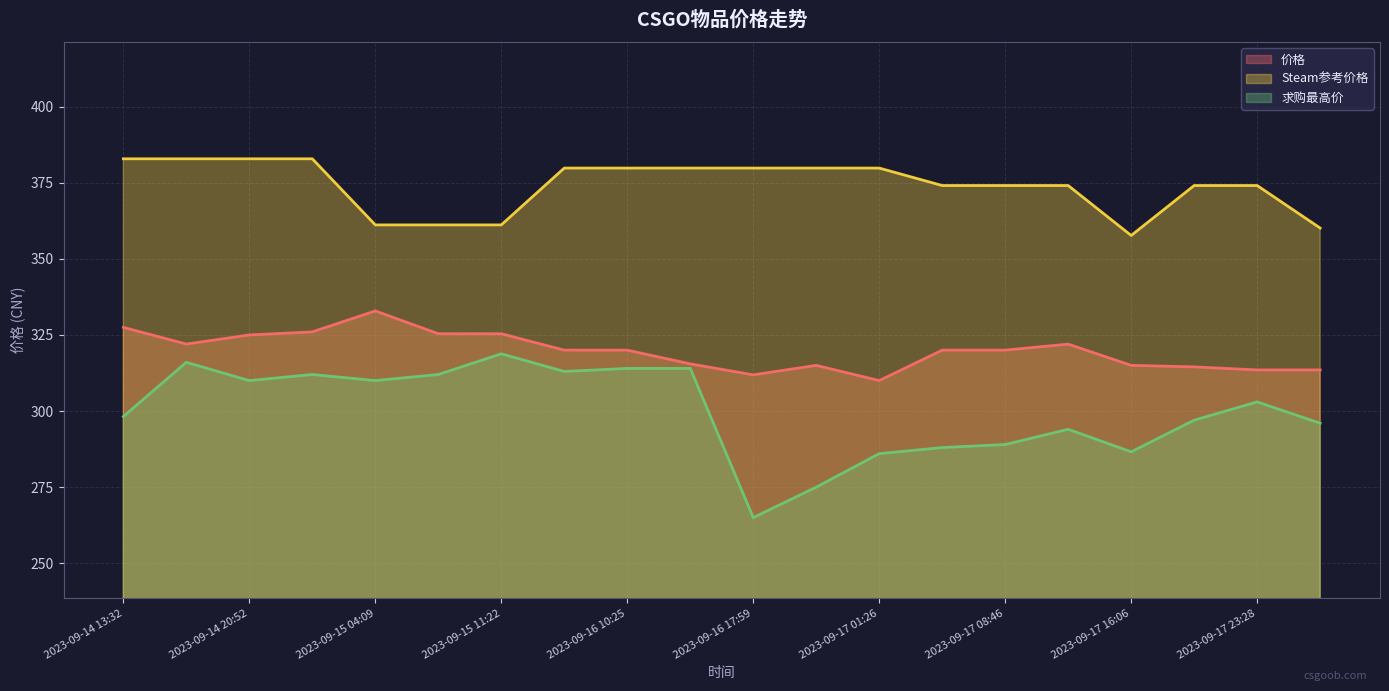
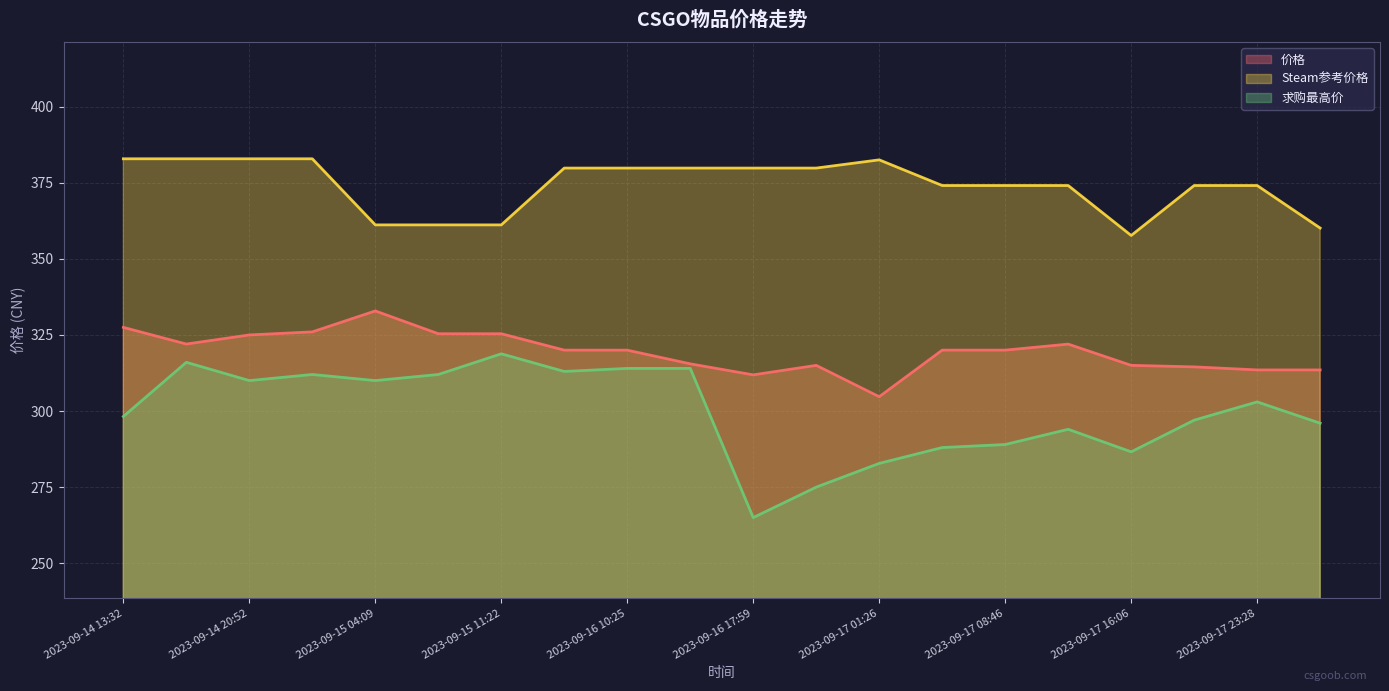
  {
    "价格": {
      "2023-09-14 13:32": 327,
      "2023-09-14 20:52": 325,
      "2023-09-15 04:09": 333,
      "2023-09-15 11:22": 325,
      "2023-09-16 10:25": 320,
      "2023-09-16 17:59": 312,
-     "2023-09-17 01:26": 310,
+     "2023-09-17 01:26": 305,
      "2023-09-17 08:46": 320,
      "2023-09-17 16:06": 315,
      "2023-09-17 23:28": 314
    },
    "Steam参考价格": {
      "2023-09-14 13:32": 383,
      "2023-09-14 20:52": 383,
      "2023-09-15 04:09": 361,
      "2023-09-15 11:22": 361,
      "2023-09-16 10:25": 380,
      "2023-09-16 17:59": 380,
-     "2023-09-17 01:26": 380,
+     "2023-09-17 01:26": 383,
      "2023-09-17 08:46": 374,
      "2023-09-17 16:06": 358,
      "2023-09-17 23:28": 374
    },
    "求购最高价": {
      "2023-09-14 13:32": 298,
      "2023-09-14 20:52": 310,
      "2023-09-15 04:09": 310,
      "2023-09-15 11:22": 319,
      "2023-09-16 10:25": 314,
      "2023-09-16 17:59": 265,
-     "2023-09-17 01:26": 286,
+     "2023-09-17 01:26": 283,
      "2023-09-17 08:46": 289,
      "2023-09-17 16:06": 287,
      "2023-09-17 23:28": 303
    }
  }
